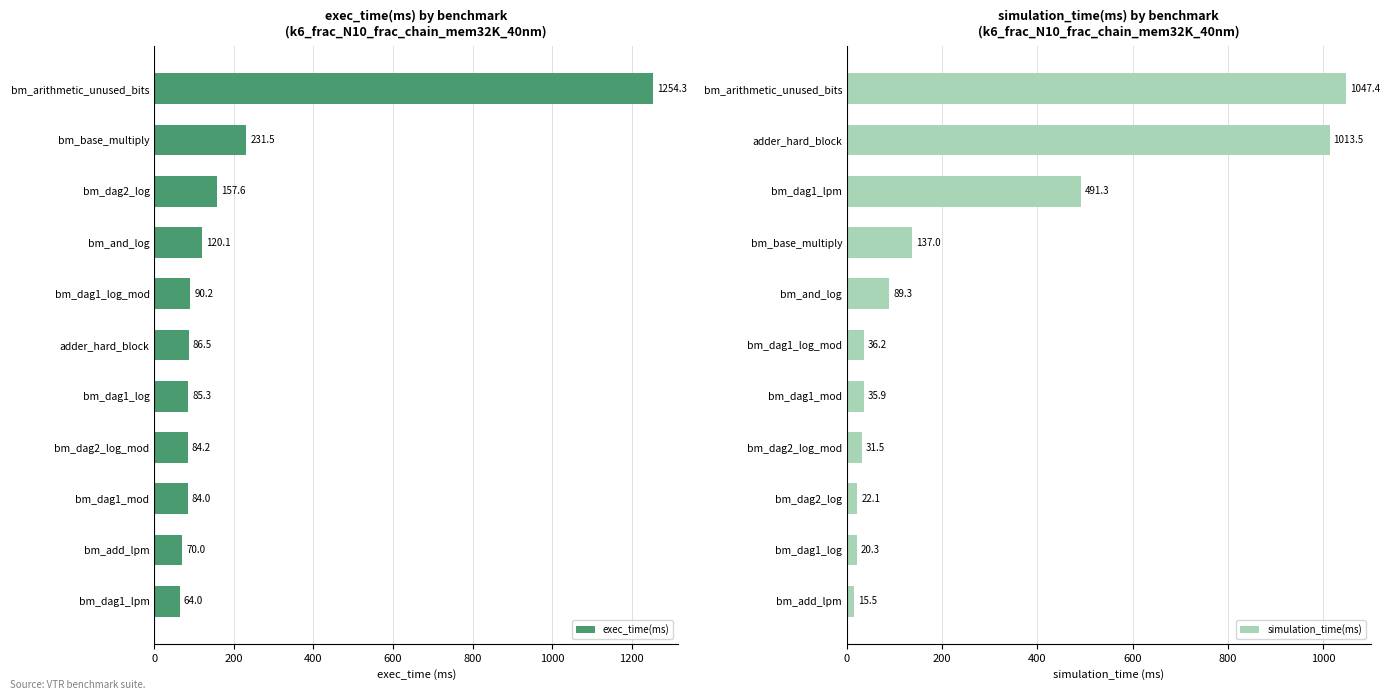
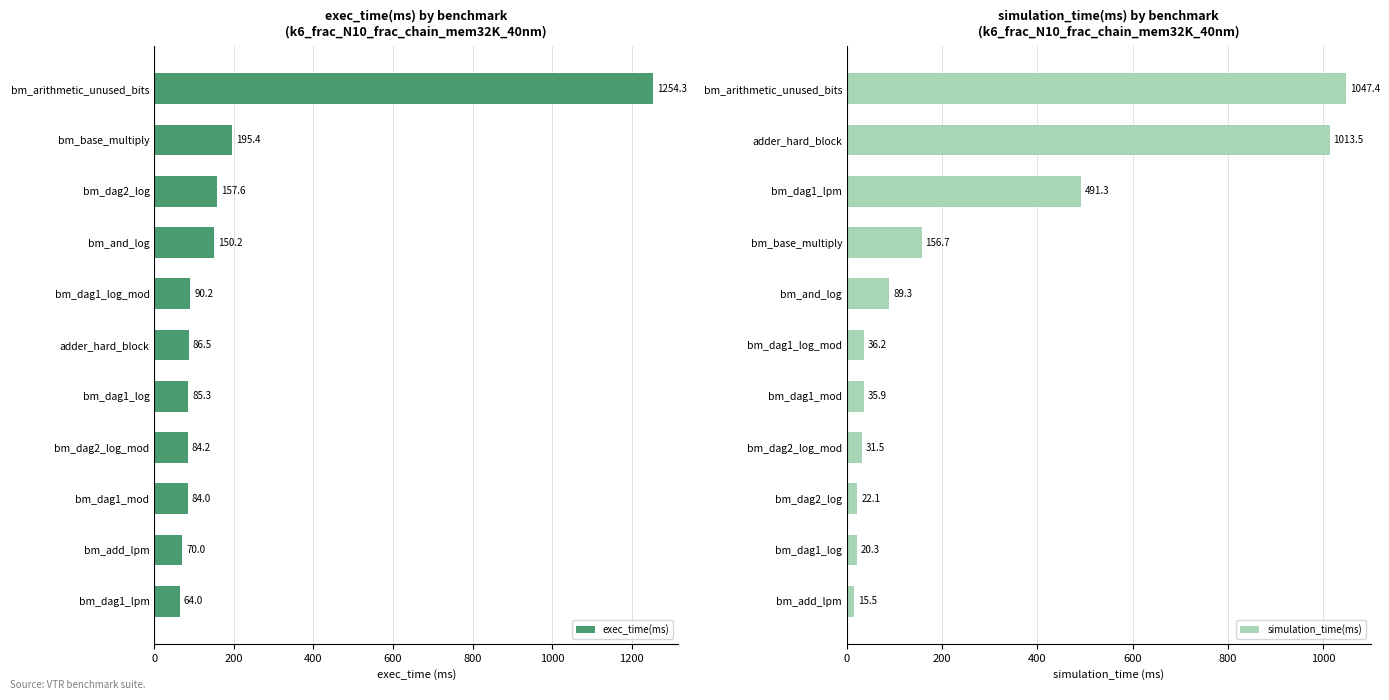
  {
    "exec_time(ms) by benchmark (k6_frac_N10_frac_chain_mem32K_40nm)": {
      "bm_arithmetic_unused_bits": 1254.3,
-     "bm_base_multiply": 231.5,
+     "bm_base_multiply": 195.4,
      "bm_dag2_log": 157.6,
-     "bm_and_log": 120.1,
+     "bm_and_log": 150.2,
      "bm_dag1_log_mod": 90.2,
      "adder_hard_block": 86.5,
      "bm_dag1_log": 85.3,
      "bm_dag2_log_mod": 84.2,
      "bm_dag1_mod": 84.0,
      "bm_add_lpm": 70.0,
      "bm_dag1_lpm": 64.0
    },
    "simulation_time(ms) by benchmark (k6_frac_N10_frac_chain_mem32K_40nm)": {
      "bm_arithmetic_unused_bits": 1047.4,
      "adder_hard_block": 1013.5,
      "bm_dag1_lpm": 491.3,
-     "bm_base_multiply": 137.0,
+     "bm_base_multiply": 156.7,
      "bm_and_log": 89.3,
      "bm_dag1_log_mod": 36.2,
      "bm_dag1_mod": 35.9,
      "bm_dag2_log_mod": 31.5,
      "bm_dag2_log": 22.1,
      "bm_dag1_log": 20.3,
      "bm_add_lpm": 15.5
    }
  }
